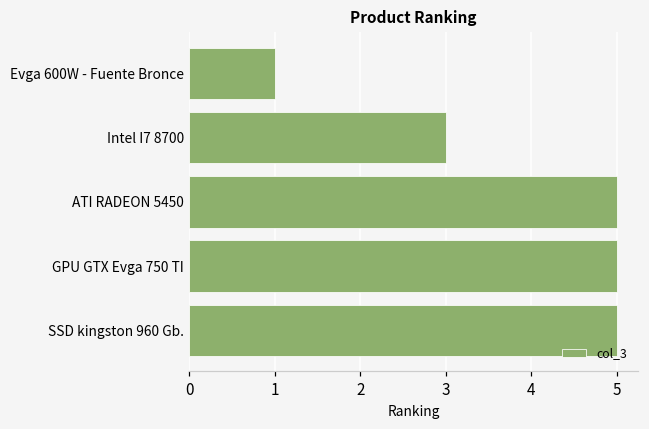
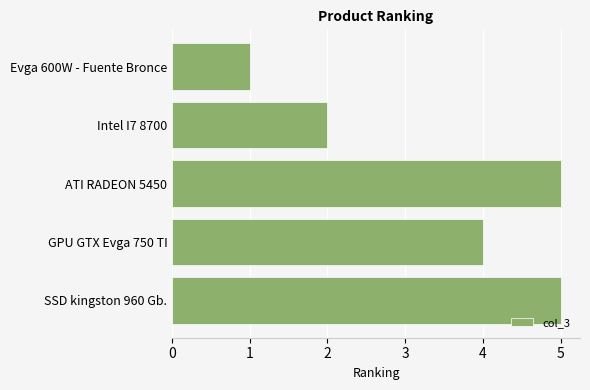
  {
    "Evga 600W - Fuente Bronce": 1,
-   "Intel I7 8700": 3,
+   "Intel I7 8700": 2,
    "ATI RADEON 5450": 5,
-   "GPU GTX Evga 750 TI": 5,
+   "GPU GTX Evga 750 TI": 4,
    "SSD kingston 960 Gb.": 5
  }
